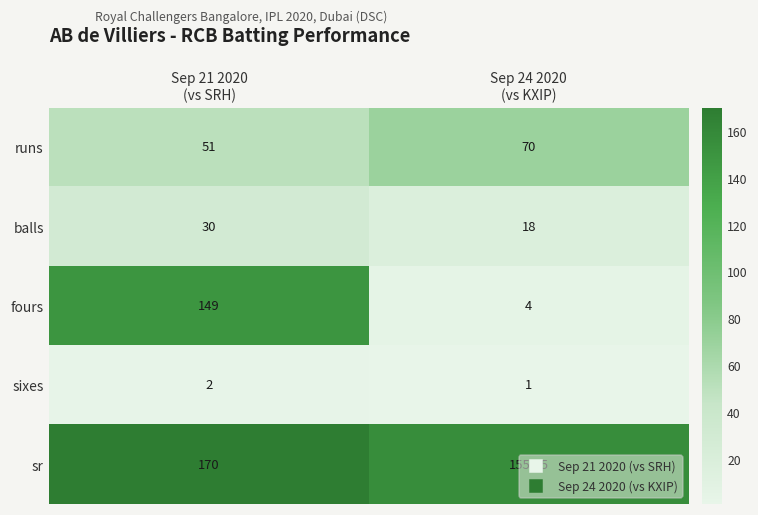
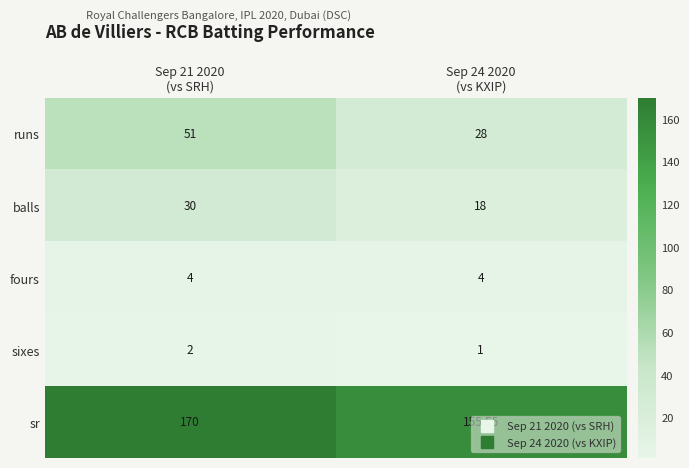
  {
    "runs": {
      "Sep 21 2020 (vs SRH)": 51,
-     "Sep 24 2020 (vs KXIP)": 70
+     "Sep 24 2020 (vs KXIP)": 28
    },
    "balls": {
      "Sep 21 2020 (vs SRH)": 30,
      "Sep 24 2020 (vs KXIP)": 18
    },
    "fours": {
-     "Sep 21 2020 (vs SRH)": 149,
+     "Sep 21 2020 (vs SRH)": 4,
      "Sep 24 2020 (vs KXIP)": 4
    },
    "sixes": {
      "Sep 21 2020 (vs SRH)": 2,
      "Sep 24 2020 (vs KXIP)": 1
    },
    "sr": {
      "Sep 21 2020 (vs SRH)": 170
    }
  }
